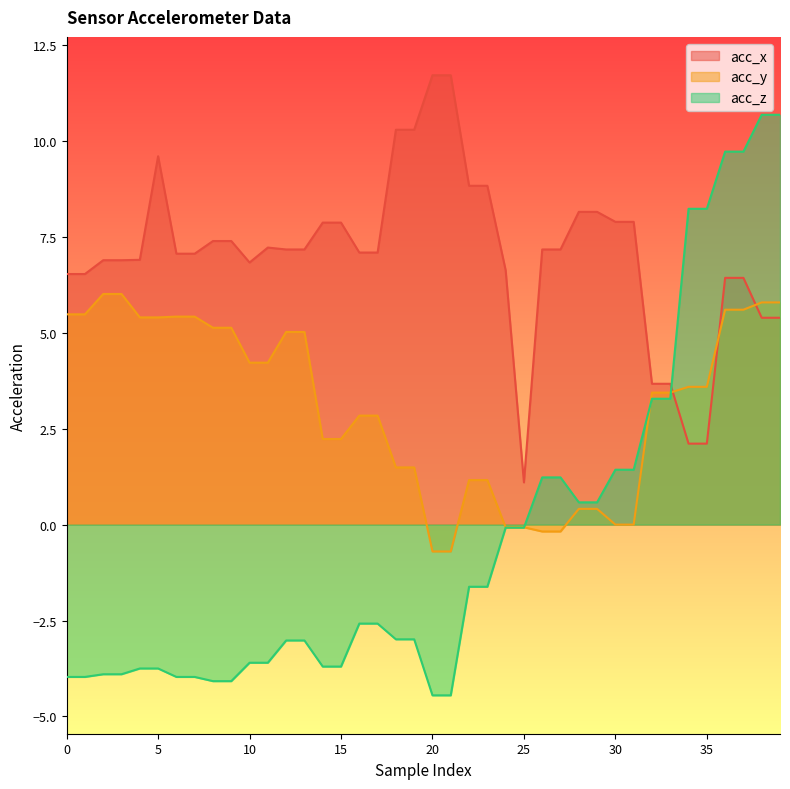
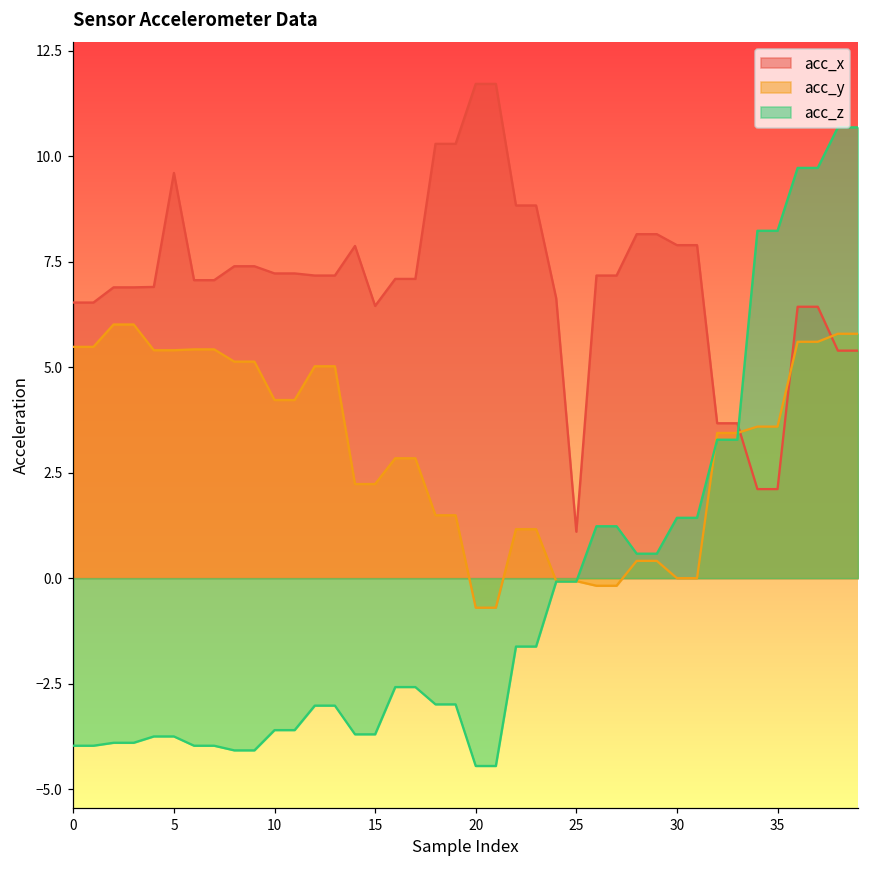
  {
    "acc_x": {
      "0": 6.5,
      "5": 9.6,
-     "10": 6.8,
-     "15": 7.9,
+     "10": 7.2,
+     "15": 6.5,
      "20": 11.7,
      "25": 1.1,
      "30": 7.9,
      "35": 2.1
    }
  }
